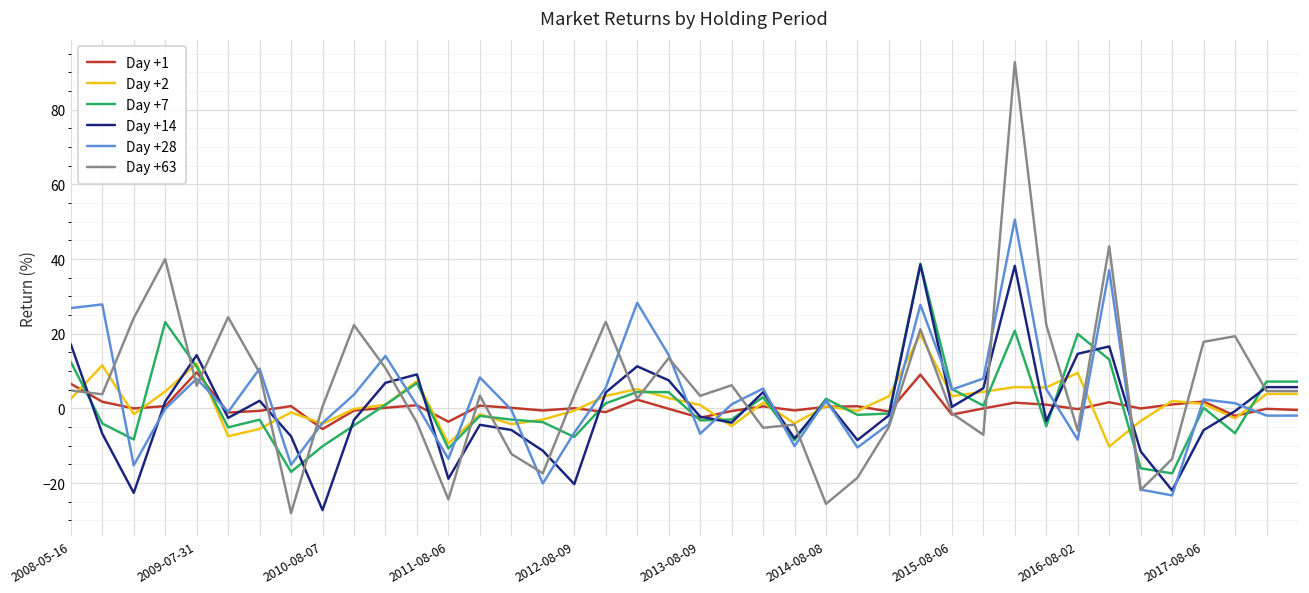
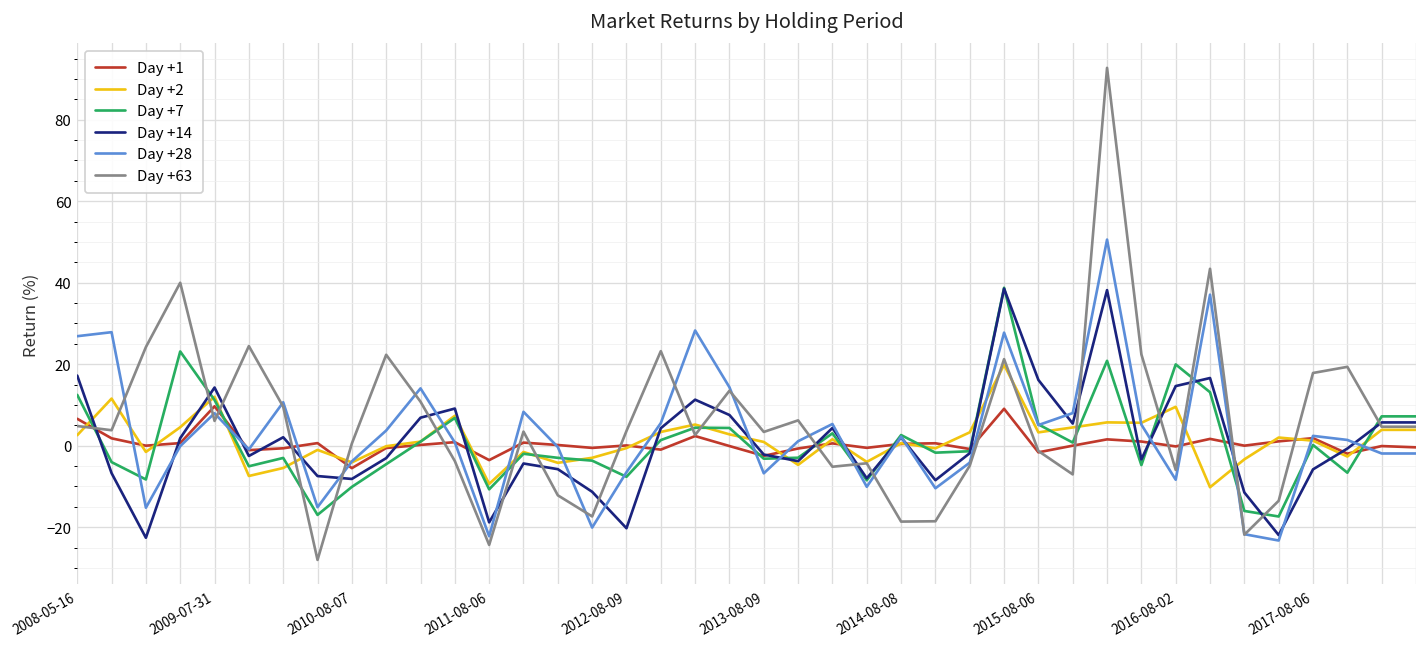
  {
    "Day +1": {
      "2008-05-16": 7,
      "2009-07-31": 10,
      "2010-08-07": -6,
      "2011-08-06": -4,
      "2016-08-02": 0
    },
    "Day +2": {
      "2008-05-16": 3,
      "2009-07-31": 12,
      "2011-08-06": -9,
      "2013-08-09": 1,
      "2015-08-06": 3,
      "2016-08-02": 10
    },
    "Day +7": {
      "2008-05-16": 12,
      "2009-07-31": 11,
      "2010-08-07": -10,
      "2011-08-06": -11,
      "2012-08-09": -8,
      "2016-08-02": 20,
      "2017-08-06": 0
    },
    "Day +14": {
      "2008-05-16": 17,
      "2009-07-31": 14,
-     "2010-08-07": -27,
+     "2010-08-07": -8,
      "2011-08-06": -19,
      "2012-08-09": -20,
-     "2015-08-06": 0,
+     "2015-08-06": 16,
      "2016-08-02": 15,
      "2017-08-06": -6
    },
    "Day +28": {
      "2008-05-16": 27,
      "2009-07-31": 8,
-     "2011-08-06": -14,
+     "2011-08-06": -22,
      "2012-08-09": -7,
      "2013-08-09": -7,
      "2016-08-02": -8
    },
    "Day +63": {
      "2008-05-16": 5,
      "2009-07-31": 6,
      "2010-08-07": 1,
      "2011-08-06": -24,
      "2012-08-09": 4,
      "2013-08-09": 3,
-     "2014-08-08": -26,
+     "2014-08-08": -19,
      "2016-08-02": -6,
      "2017-08-06": 18
    }
  }
